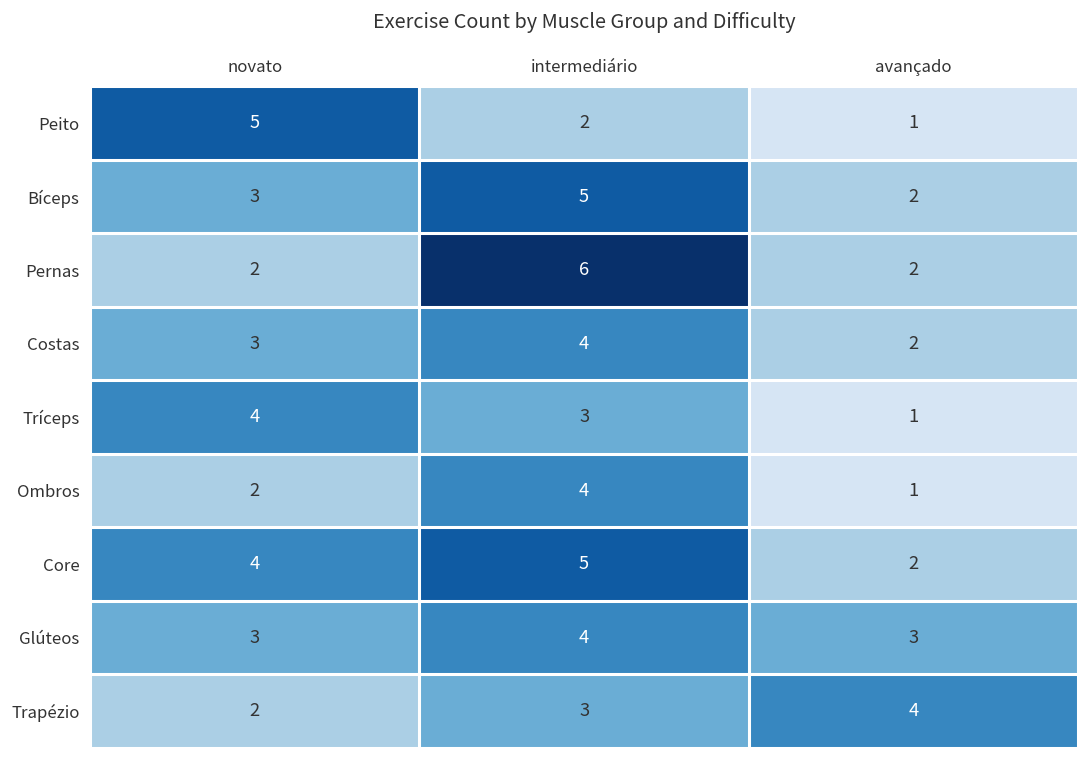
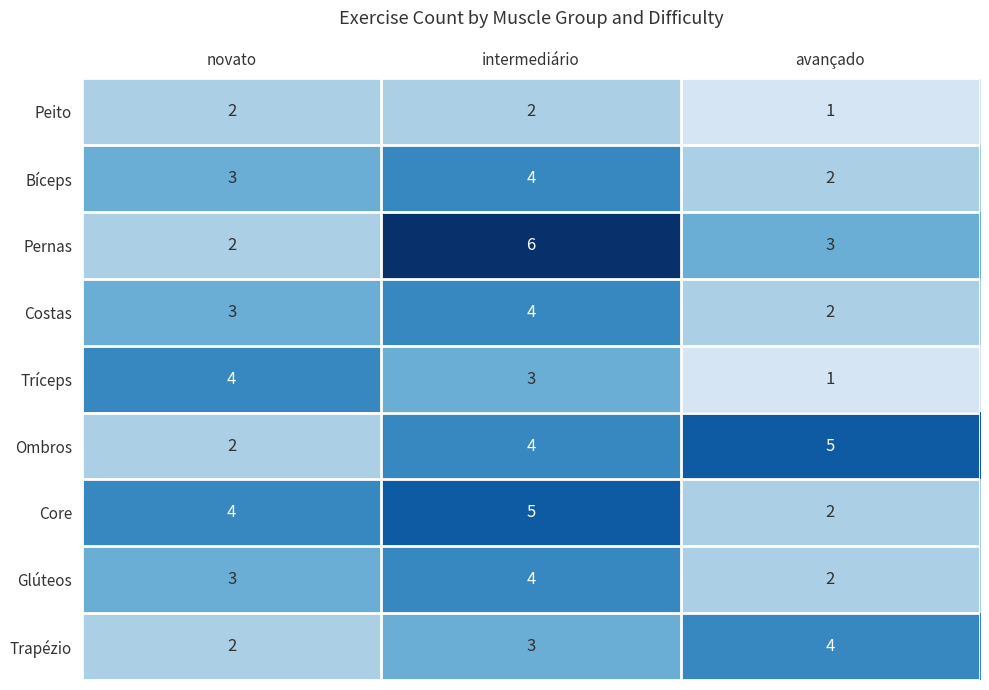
  {
    "Peito": {
-     "novato": 5,
+     "novato": 2,
      "intermediário": 2,
      "avançado": 1
    },
    "Bíceps": {
      "novato": 3,
-     "intermediário": 5,
+     "intermediário": 4,
      "avançado": 2
    },
    "Pernas": {
      "novato": 2,
      "intermediário": 6,
-     "avançado": 2
+     "avançado": 3
    },
    "Costas": {
      "novato": 3,
      "intermediário": 4,
      "avançado": 2
    },
    "Tríceps": {
      "novato": 4,
      "intermediário": 3,
      "avançado": 1
    },
    "Ombros": {
      "novato": 2,
      "intermediário": 4,
-     "avançado": 1
+     "avançado": 5
    },
    "Core": {
      "novato": 4,
      "intermediário": 5,
      "avançado": 2
    },
    "Glúteos": {
      "novato": 3,
      "intermediário": 4,
-     "avançado": 3
+     "avançado": 2
    },
    "Trapézio": {
      "novato": 2,
      "intermediário": 3,
      "avançado": 4
    }
  }
